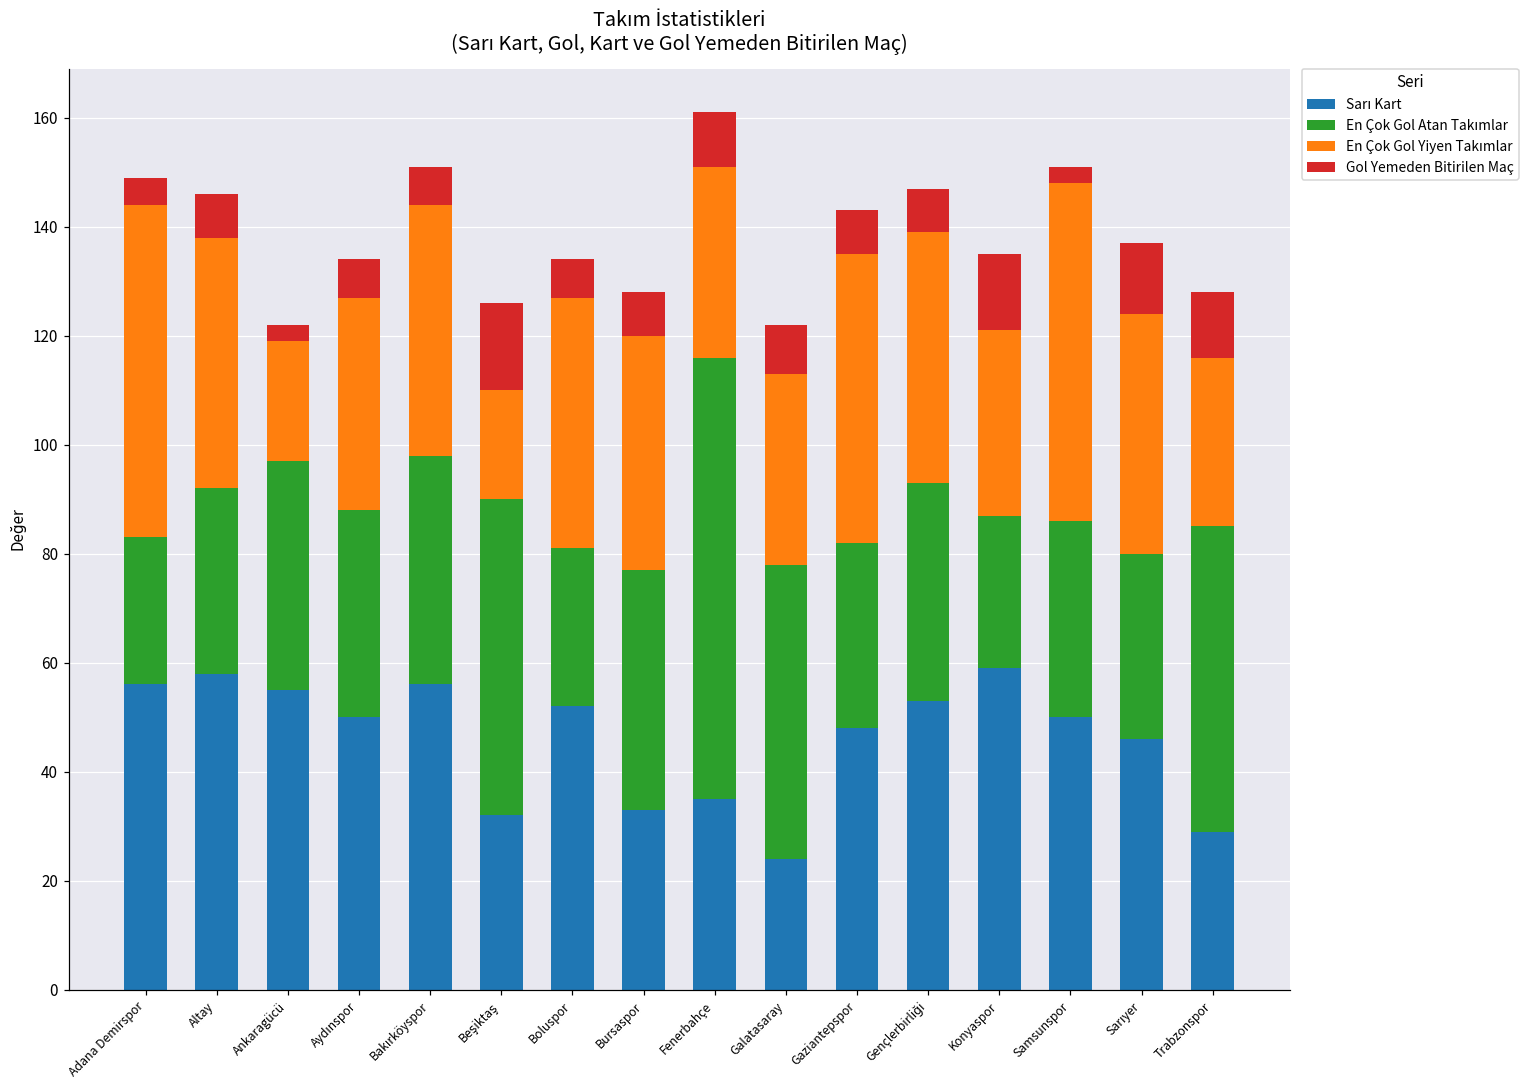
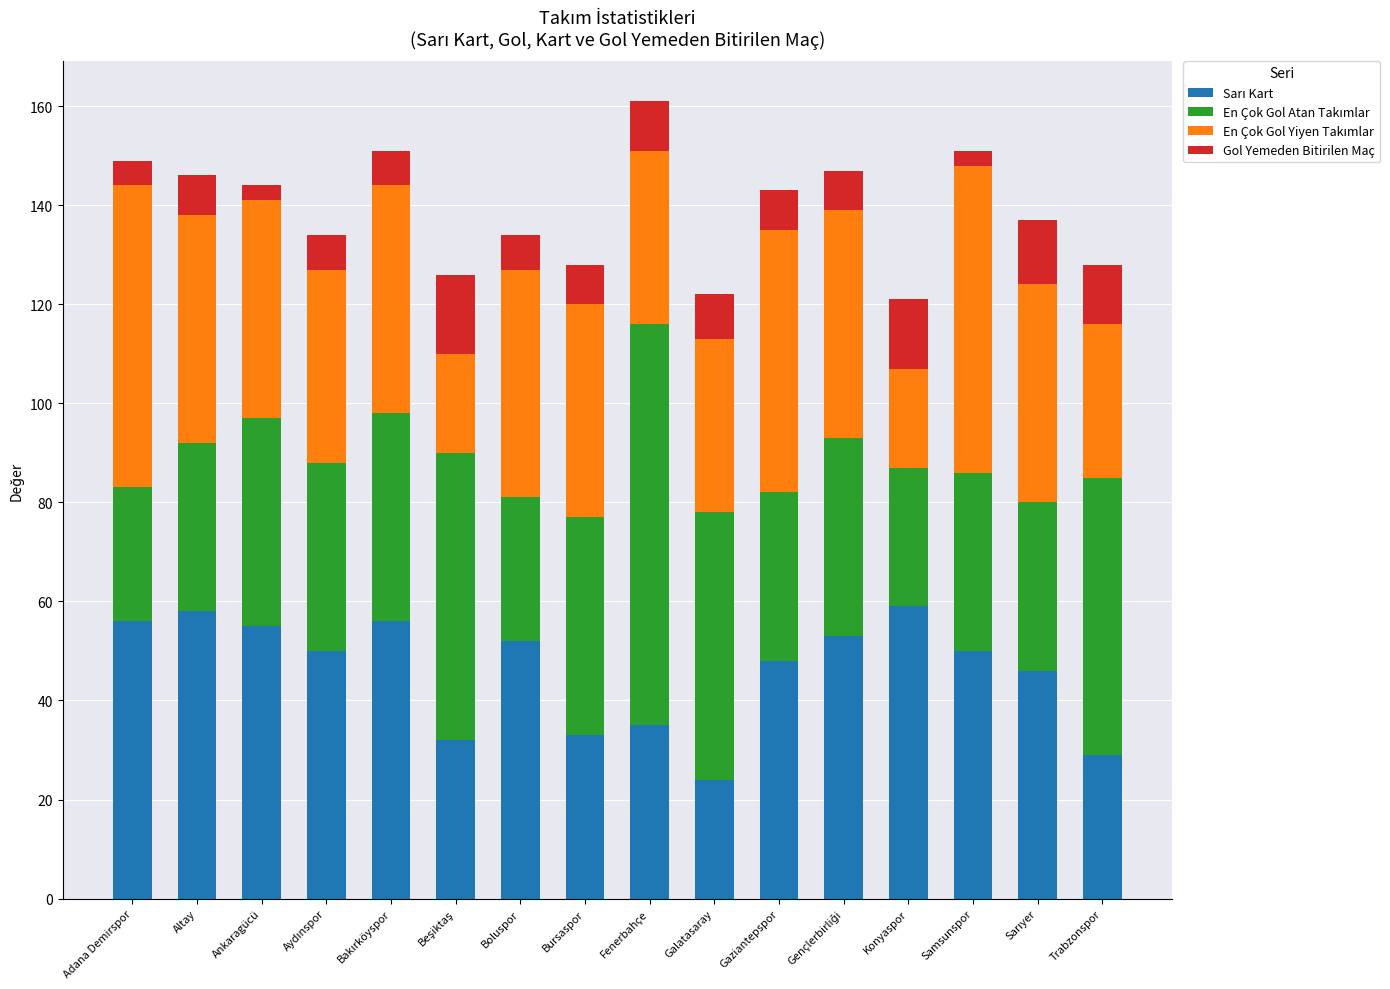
  {
    "Sarı Kart": {
      "Adana Demirspor": 56,
      "Altay": 58,
      "Ankaragücü": 55,
      "Aydınspor": 50,
      "Bakırköyspor": 56,
      "Beşiktaş": 32,
      "Boluspor": 52,
      "Bursaspor": 33,
      "Fenerbahçe": 35,
      "Galatasaray": 24,
      "Gaziantepspor": 48,
      "Gençlerbirliği": 53,
      "Konyaspor": 59,
      "Samsunspor": 50,
      "Sarıyer": 46,
      "Trabzonspor": 29
    },
    "En Çok Gol Atan Takımlar": {
      "Adana Demirspor": 27,
      "Altay": 34,
      "Ankaragücü": 42,
      "Aydınspor": 38,
      "Bakırköyspor": 42,
      "Beşiktaş": 58,
      "Boluspor": 29,
      "Bursaspor": 44,
      "Fenerbahçe": 81,
      "Galatasaray": 54,
      "Gaziantepspor": 34,
      "Gençlerbirliği": 40,
      "Konyaspor": 28,
      "Samsunspor": 36,
      "Sarıyer": 34,
      "Trabzonspor": 56
    },
    "En Çok Gol Yiyen Takımlar": {
      "Adana Demirspor": 61,
      "Altay": 46,
-     "Ankaragücü": 22,
+     "Ankaragücü": 44,
      "Aydınspor": 39,
      "Bakırköyspor": 46,
      "Beşiktaş": 20,
      "Boluspor": 46,
      "Bursaspor": 43,
      "Fenerbahçe": 35,
      "Galatasaray": 35,
      "Gaziantepspor": 53,
      "Gençlerbirliği": 46,
-     "Konyaspor": 34,
+     "Konyaspor": 20,
      "Samsunspor": 62,
      "Sarıyer": 44,
      "Trabzonspor": 31
    },
    "Gol Yemeden Bitirilen Maç": {
      "Adana Demirspor": 5,
      "Altay": 8,
      "Ankaragücü": 3,
      "Aydınspor": 7,
      "Bakırköyspor": 7,
      "Beşiktaş": 16,
      "Boluspor": 7,
      "Bursaspor": 8,
      "Fenerbahçe": 10,
      "Galatasaray": 9,
      "Gaziantepspor": 8,
      "Gençlerbirliği": 8,
      "Konyaspor": 14,
      "Samsunspor": 3,
      "Sarıyer": 13,
      "Trabzonspor": 12
    }
  }
